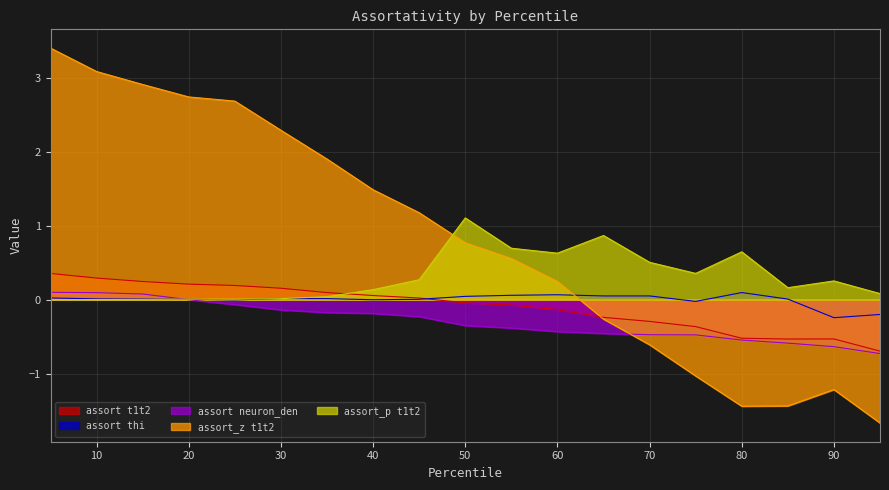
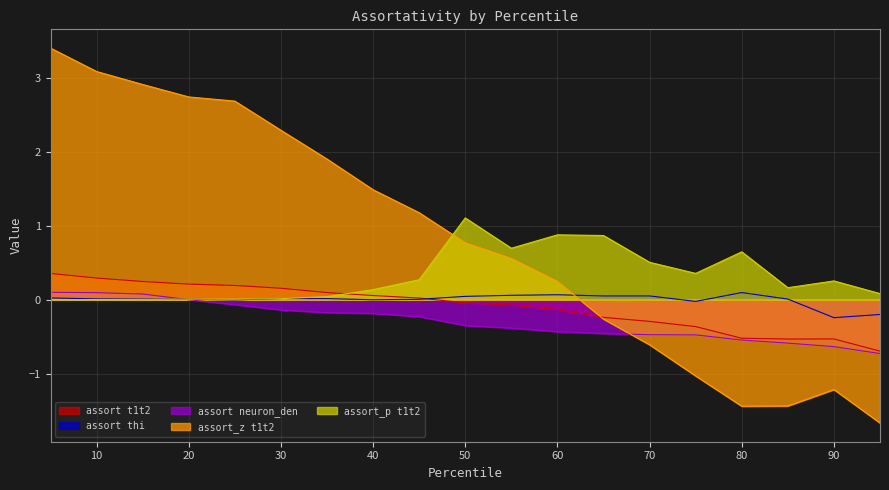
  {
    "assort_p t1t2": {
      "40": 0.1,
      "50": 1.1,
-     "60": 0.6,
+     "60": 0.9,
      "70": 0.5,
      "80": 0.6,
      "90": 0.3
    }
  }
